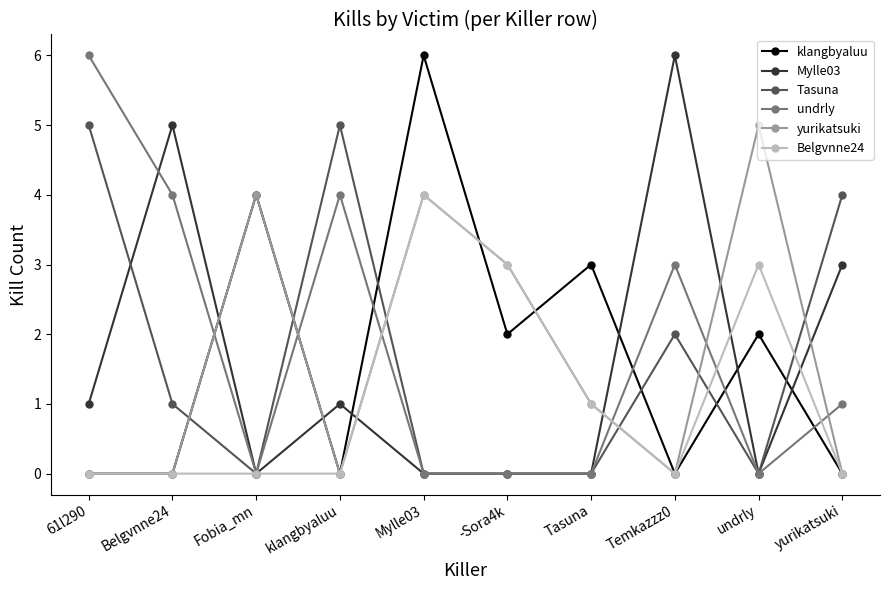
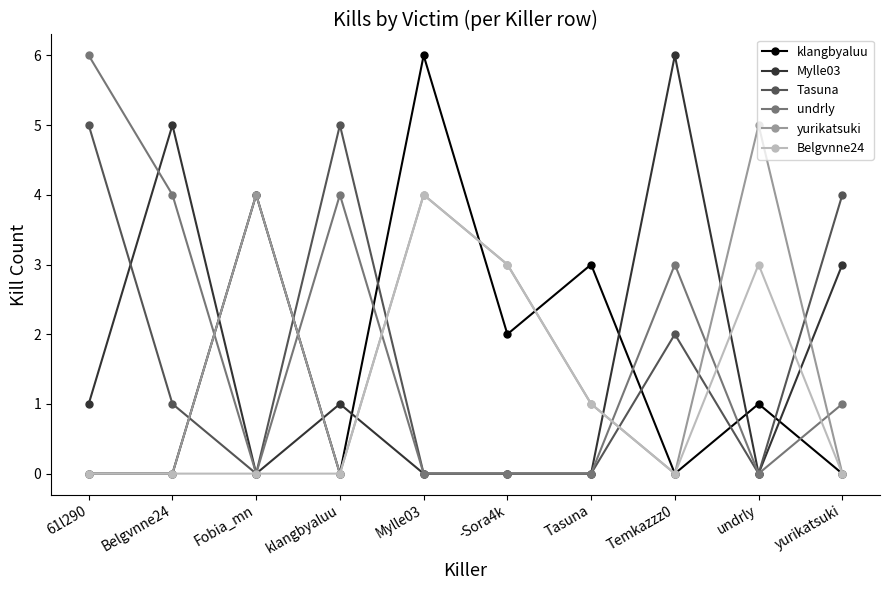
  {
    "klangbyaluu": {
      "Mylle03": 6,
      "-Sora4k": 2,
      "Tasuna": 3,
-     "undrly": 2
+     "undrly": 1
    }
  }
